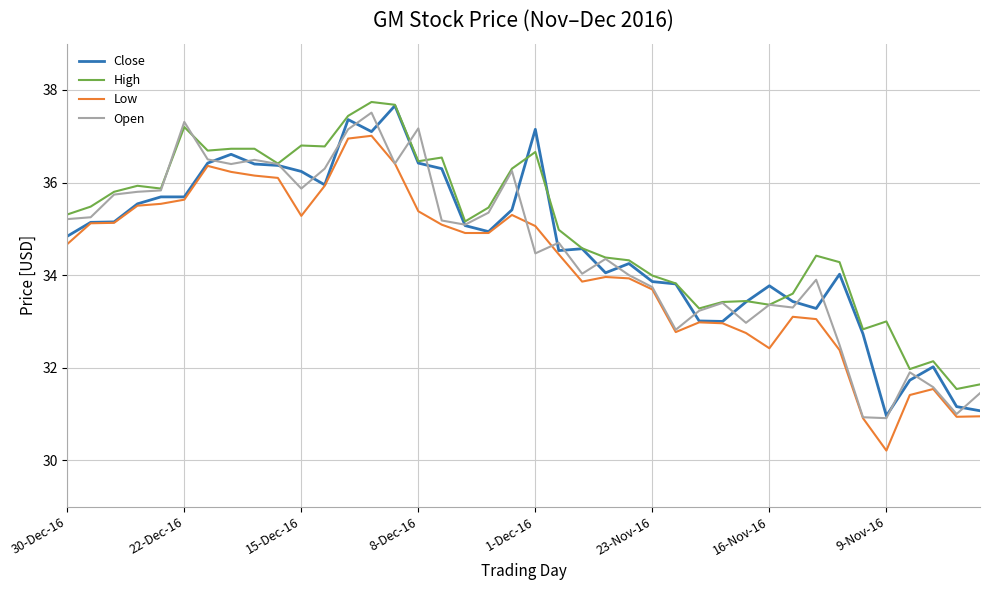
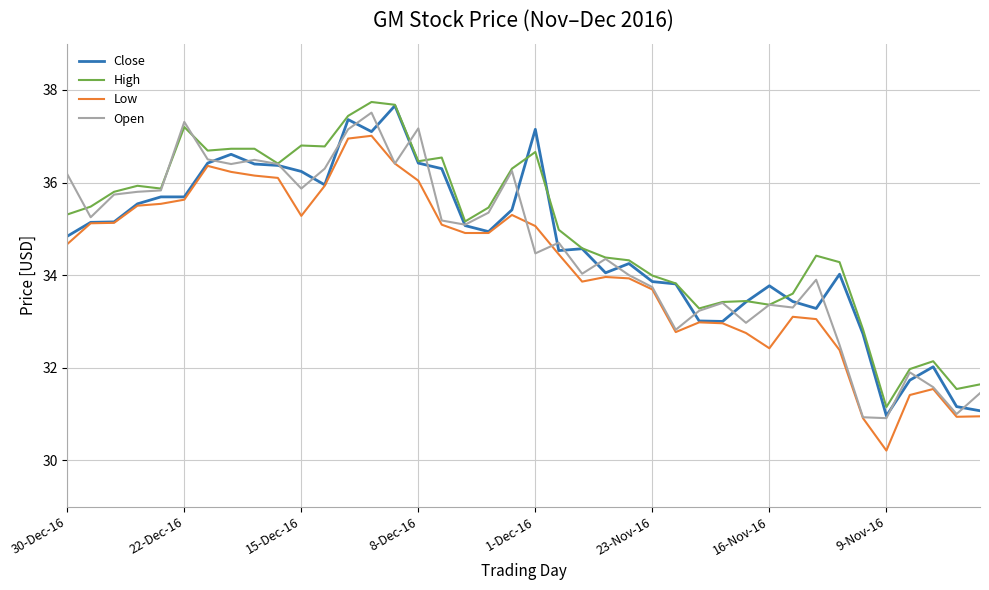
  {
    "Close": {
      "30-Dec-16": 34.8,
      "22-Dec-16": 35.7,
      "15-Dec-16": 36.2,
      "1-Dec-16": 37.2,
      "23-Nov-16": 33.9,
      "16-Nov-16": 33.8
    },
    "High": {
      "30-Dec-16": 35.3,
      "22-Dec-16": 37.2,
      "15-Dec-16": 36.8,
      "1-Dec-16": 36.7,
      "23-Nov-16": 34.0,
-     "9-Nov-16": 33.0
+     "9-Nov-16": 31.2
    },
    "Low": {
      "30-Dec-16": 34.7,
      "22-Dec-16": 35.6,
      "15-Dec-16": 35.3,
-     "8-Dec-16": 35.4,
+     "8-Dec-16": 36.0,
      "1-Dec-16": 35.1,
      "16-Nov-16": 32.4,
      "9-Nov-16": 30.2
    },
    "Open": {
-     "30-Dec-16": 35.2,
+     "30-Dec-16": 36.2,
      "22-Dec-16": 37.3,
      "15-Dec-16": 35.9,
      "8-Dec-16": 37.2,
      "1-Dec-16": 34.5
    }
  }
